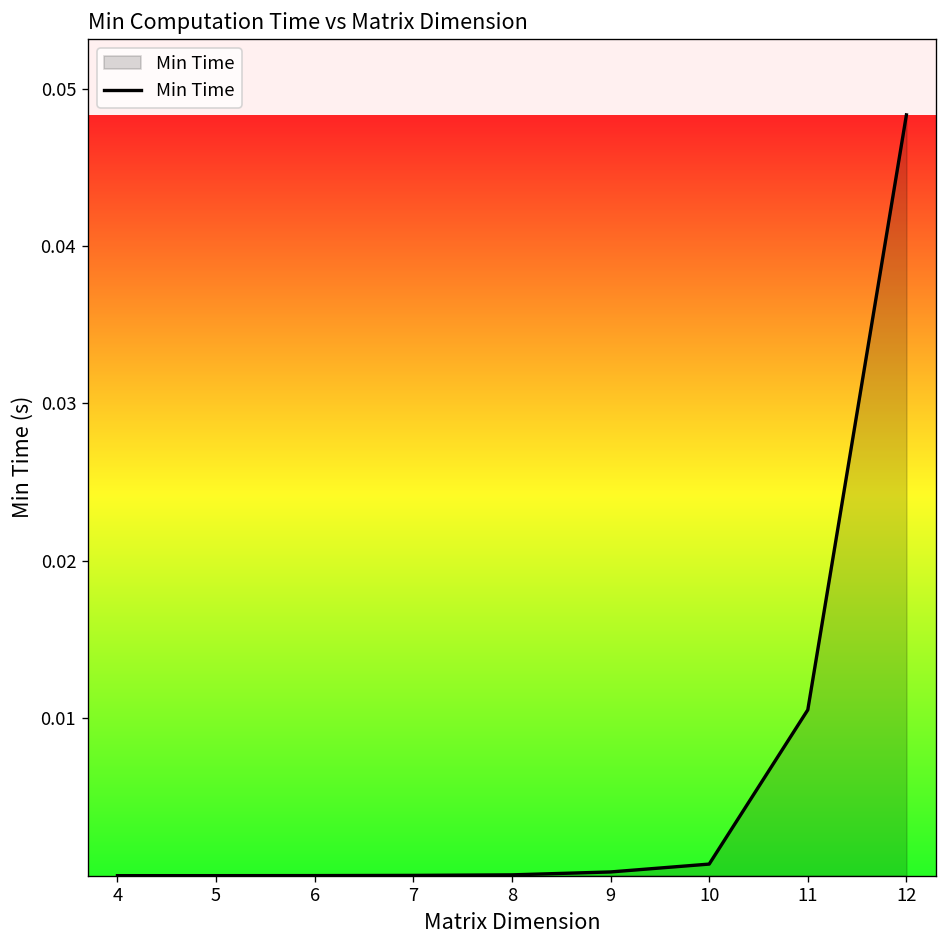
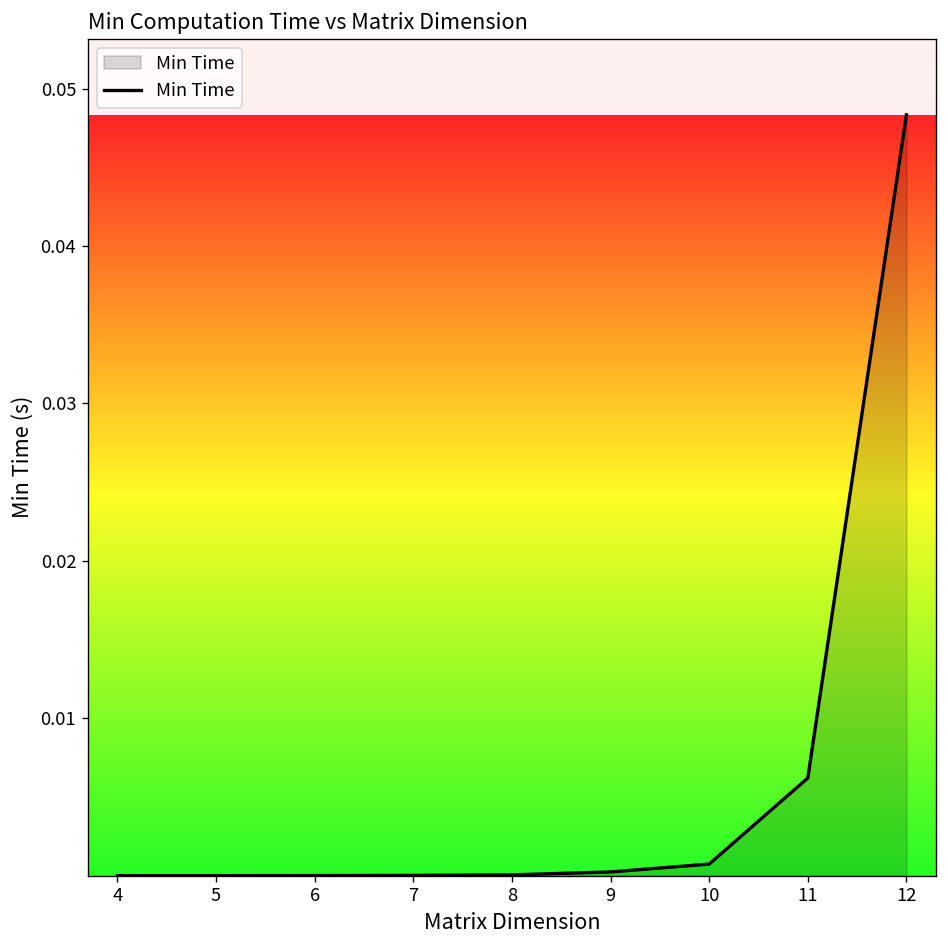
  {
    "4": 0.0000,
    "5": 0.0000,
    "6": 0.0000,
    "7": 0.0000,
    "8": 0.0001,
    "9": 0.0002,
    "10": 0.0007,
-   "11": 0.0105,
+   "11": 0.0062,
    "12": 0.0483
  }
